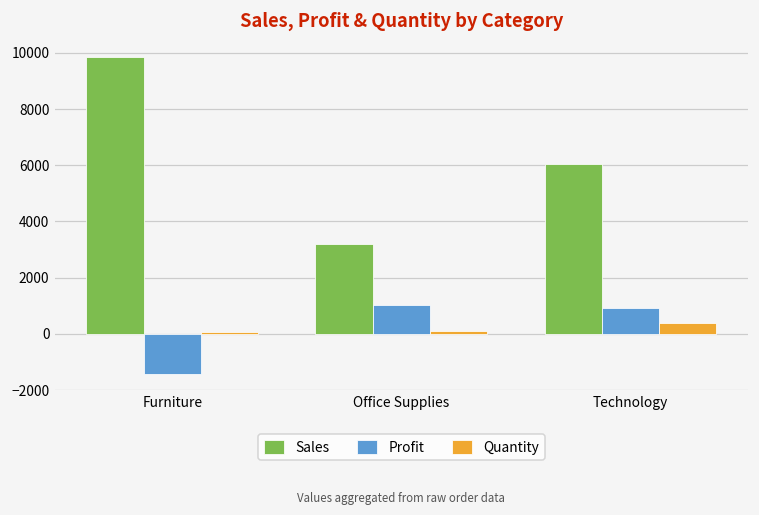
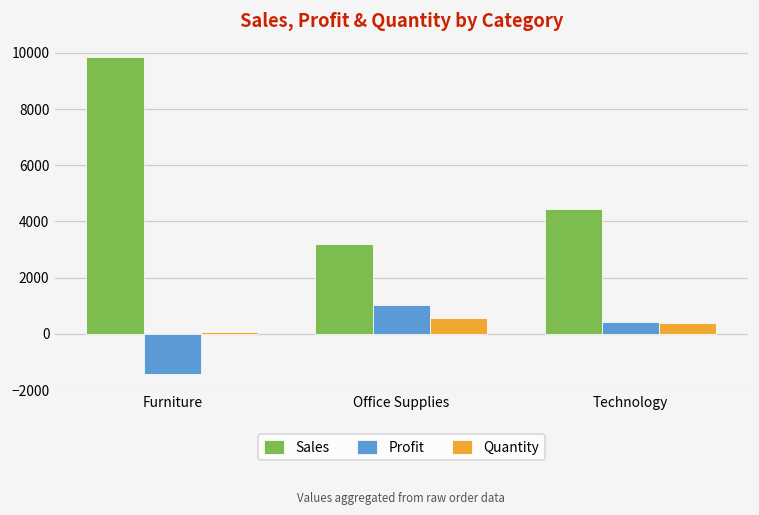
  {
    "Sales": {
      "Furniture": 9800,
      "Office Supplies": 3200,
-     "Technology": 6000
+     "Technology": 4400
    },
    "Profit": {
      "Furniture": -1400,
      "Office Supplies": 1000,
-     "Technology": 900
+     "Technology": 400
    },
    "Quantity": {
-     "Office Supplies": 100,
+     "Office Supplies": 600,
      "Technology": 400
    }
  }
